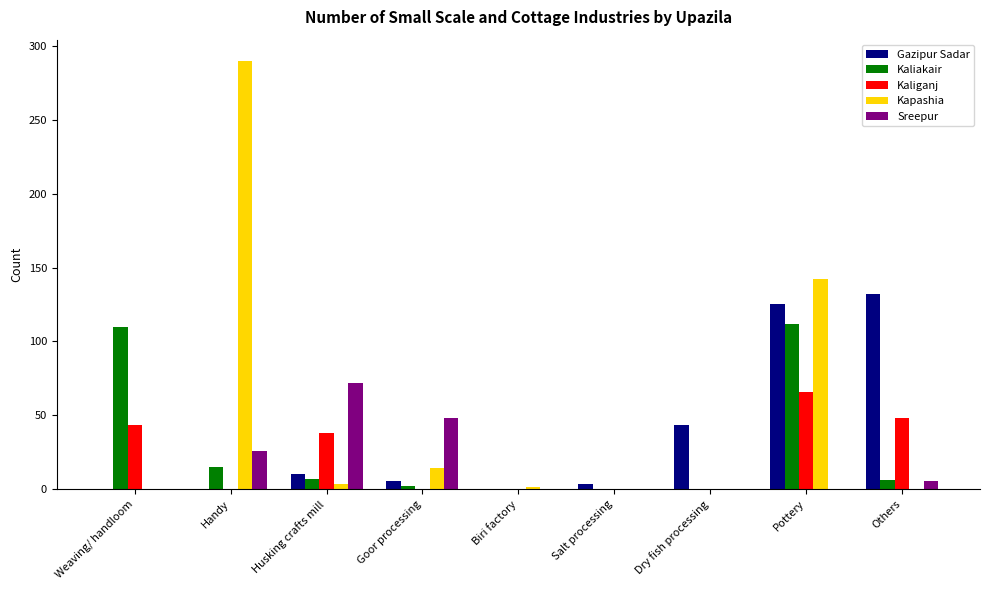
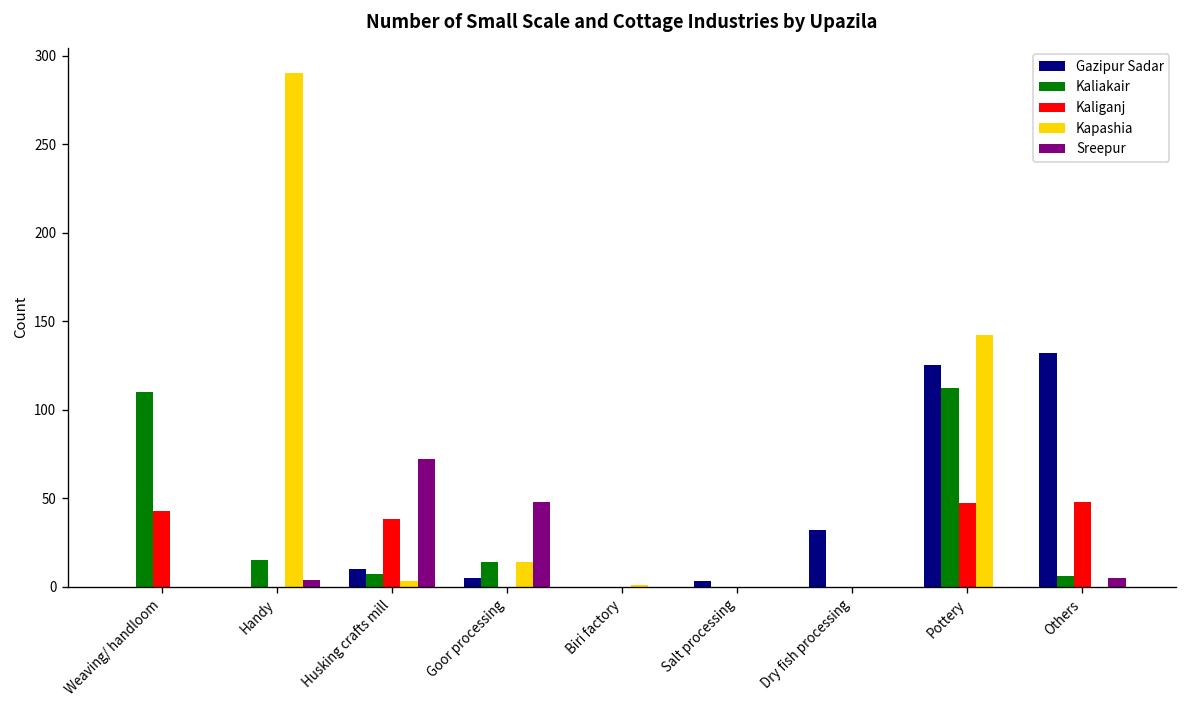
  {
    "Gazipur Sadar": {
      "Weaving/ handloom": 0,
      "Handy": 0,
      "Husking crafts mill": 10,
      "Goor processing": 5,
      "Biri factory": 0,
      "Salt processing": 3,
-     "Dry fish processing": 43,
+     "Dry fish processing": 32,
      "Pottery": 125,
      "Others": 132
    },
    "Kaliakair": {
      "Weaving/ handloom": 110,
      "Handy": 15,
      "Husking crafts mill": 7,
-     "Goor processing": 2,
+     "Goor processing": 14,
      "Biri factory": 0,
      "Salt processing": 0,
      "Dry fish processing": 0,
      "Pottery": 112,
      "Others": 6
    },
    "Kaliganj": {
      "Weaving/ handloom": 43,
      "Handy": 0,
      "Husking crafts mill": 38,
      "Goor processing": 0,
      "Biri factory": 0,
      "Salt processing": 0,
      "Dry fish processing": 0,
-     "Pottery": 66,
+     "Pottery": 47,
      "Others": 48
    },
    "Kapashia": {
      "Weaving/ handloom": 0,
      "Handy": 290,
      "Husking crafts mill": 3,
      "Goor processing": 14,
      "Salt processing": 0,
      "Dry fish processing": 0,
      "Pottery": 142,
      "Others": 0
    },
    "Sreepur": {
      "Weaving/ handloom": 0,
-     "Handy": 26,
+     "Handy": 4,
      "Husking crafts mill": 72,
      "Goor processing": 48,
      "Biri factory": 0,
      "Salt processing": 0,
      "Dry fish processing": 0,
      "Pottery": 0,
      "Others": 5
    }
  }
